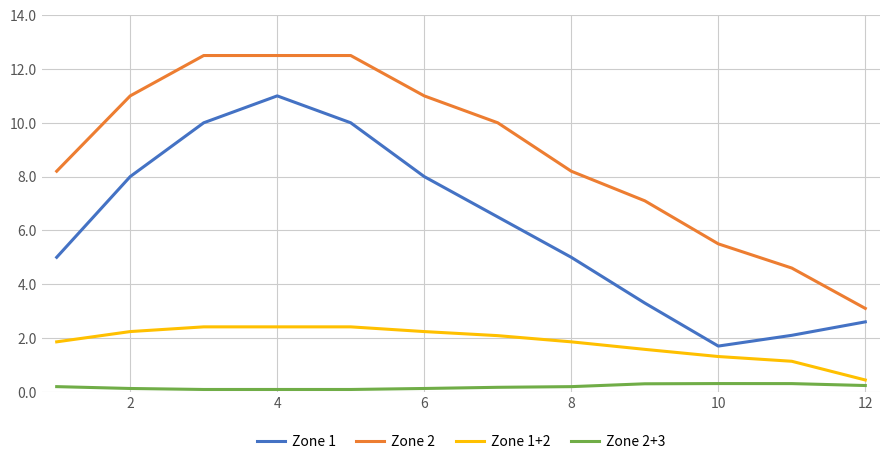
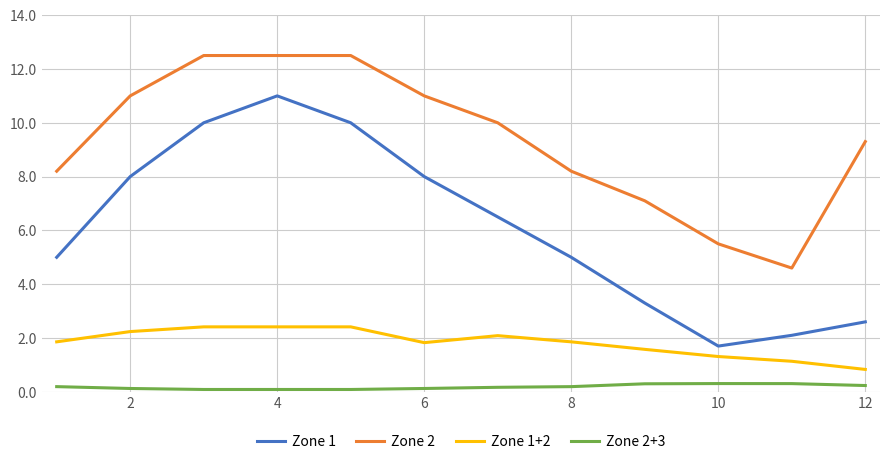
  {
    "Zone 1": {
      "2": 8.0,
      "4": 11.0,
      "6": 8.0,
      "8": 5.0,
      "10": 1.7,
      "12": 2.6
    },
    "Zone 2": {
      "2": 11.0,
      "4": 12.5,
      "6": 11.0,
      "8": 8.2,
      "10": 5.5,
-     "12": 3.1
+     "12": 9.3
    },
    "Zone 1+2": {
      "2": 2.2,
      "4": 2.4,
-     "6": 2.2,
+     "6": 1.8,
      "8": 1.9,
      "10": 1.3,
-     "12": 0.4
+     "12": 0.8
    },
    "Zone 2+3": {
      "2": 0.1,
      "4": 0.1,
      "6": 0.1,
      "8": 0.2,
      "10": 0.3,
      "12": 0.2
    }
  }
